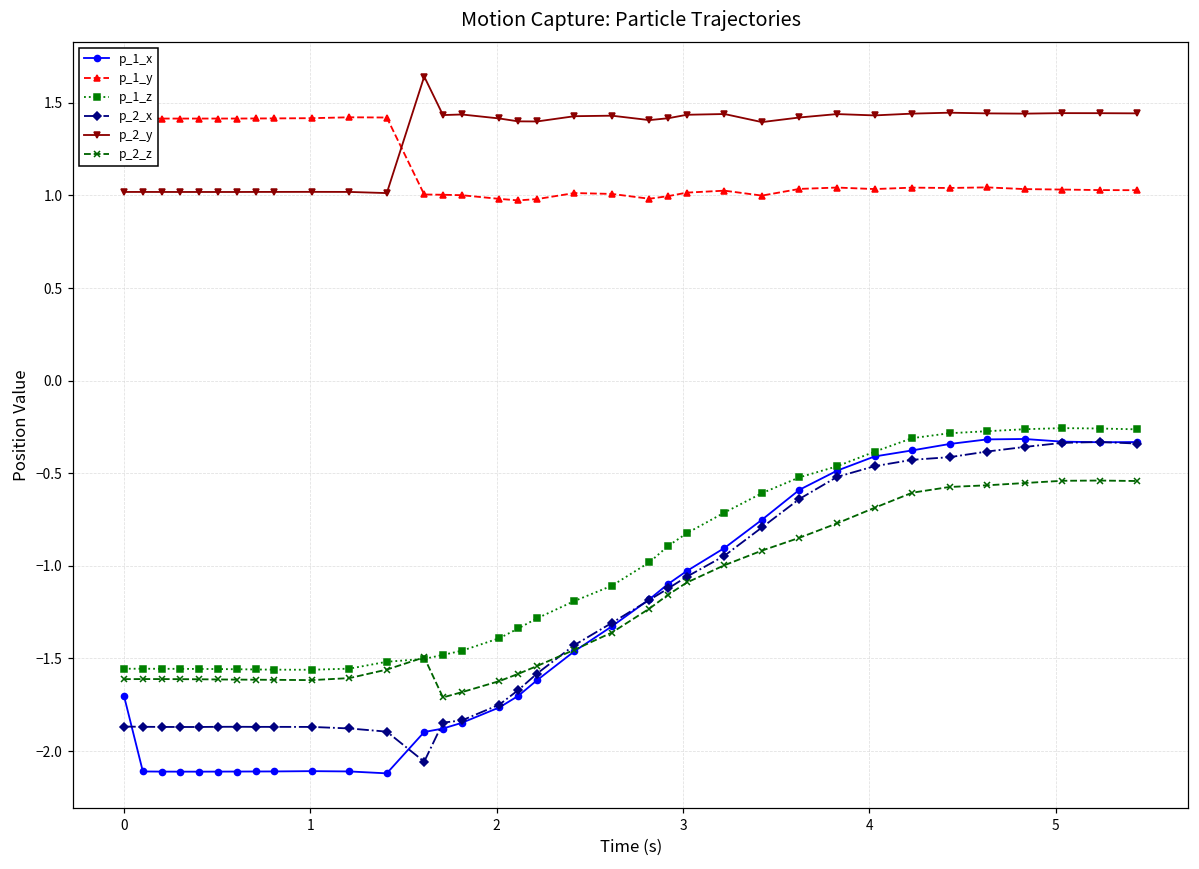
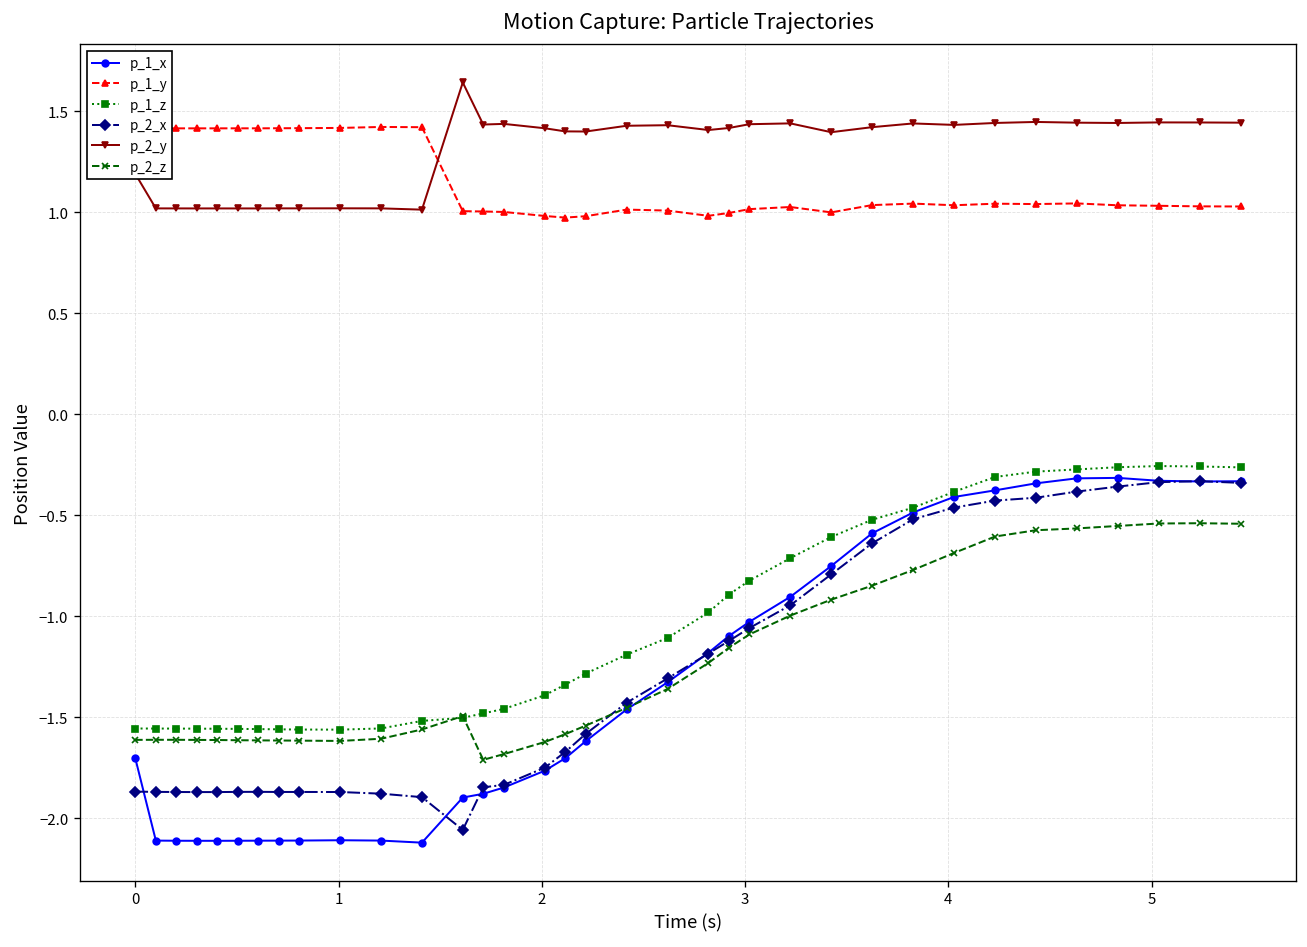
  {
    "p_1_x": {
      "0": -1.70
    },
    "p_2_x": {
      "0": -1.87
    },
    "p_2_y": {
-     "0": 1.02
+     "0": 1.19
    }
  }
